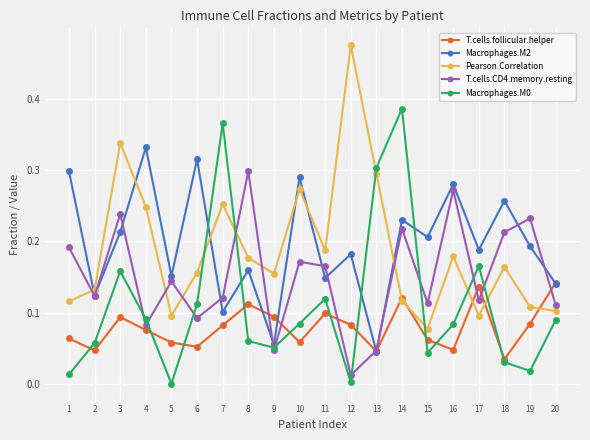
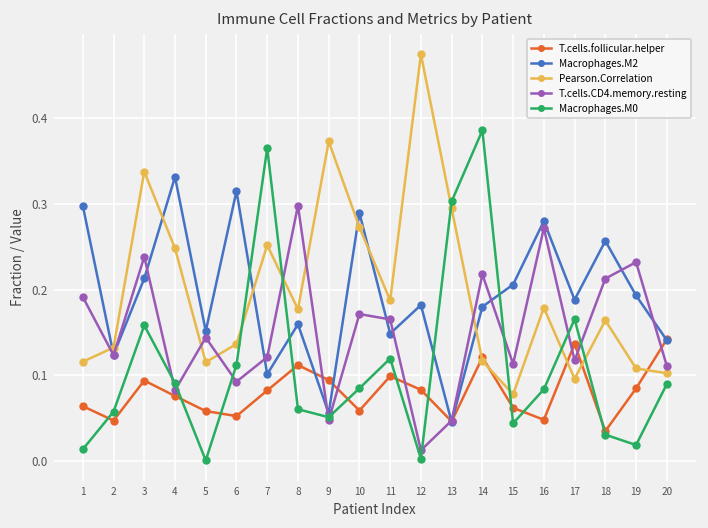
  {
    "T.cells.follicular.helper": {
      "1": 0.06,
      "2": 0.05,
      "3": 0.09,
      "4": 0.08,
      "5": 0.06,
      "6": 0.05,
      "7": 0.08,
      "8": 0.11,
      "9": 0.09,
      "10": 0.06,
      "11": 0.10,
      "12": 0.08,
      "14": 0.12,
      "15": 0.06,
      "16": 0.05,
      "17": 0.14,
      "18": 0.03,
      "19": 0.08
    },
    "Macrophages.M2": {
      "1": 0.30,
      "3": 0.21,
      "4": 0.33,
      "5": 0.15,
      "6": 0.32,
      "7": 0.10,
      "8": 0.16,
      "9": 0.06,
      "10": 0.29,
      "11": 0.15,
      "12": 0.18,
-     "14": 0.23,
+     "14": 0.18,
      "15": 0.21,
      "16": 0.28,
      "17": 0.19,
      "18": 0.26,
      "19": 0.19
    },
    "Pearson.Correlation": {
      "1": 0.12,
      "2": 0.13,
      "3": 0.34,
      "4": 0.25,
-     "5": 0.10,
-     "6": 0.16,
+     "5": 0.12,
+     "6": 0.14,
      "7": 0.25,
      "8": 0.18,
-     "9": 0.15,
+     "9": 0.37,
      "10": 0.27,
      "11": 0.19,
      "12": 0.47,
      "13": 0.29,
      "14": 0.12,
      "15": 0.08,
      "16": 0.18,
      "17": 0.10,
      "18": 0.16,
      "19": 0.11,
      "20": 0.10
    },
    "T.cells.CD4.memory.resting": {
      "1": 0.19,
      "3": 0.24,
      "4": 0.08,
      "5": 0.14,
      "6": 0.09,
      "7": 0.12,
      "8": 0.30,
      "10": 0.17,
      "11": 0.17,
      "12": 0.01,
      "14": 0.22,
      "15": 0.11,
      "16": 0.27,
      "17": 0.12,
      "18": 0.21,
      "19": 0.23,
      "20": 0.11
    },
    "Macrophages.M0": {
      "1": 0.01,
      "2": 0.06,
      "3": 0.16,
      "4": 0.09,
      "5": 0.00,
      "6": 0.11,
      "7": 0.37,
      "8": 0.06,
      "10": 0.08,
      "11": 0.12,
      "12": 0.00,
      "13": 0.30,
      "14": 0.39,
      "15": 0.04,
      "16": 0.08,
      "17": 0.17,
      "18": 0.03,
      "19": 0.02,
      "20": 0.09
    }
  }
